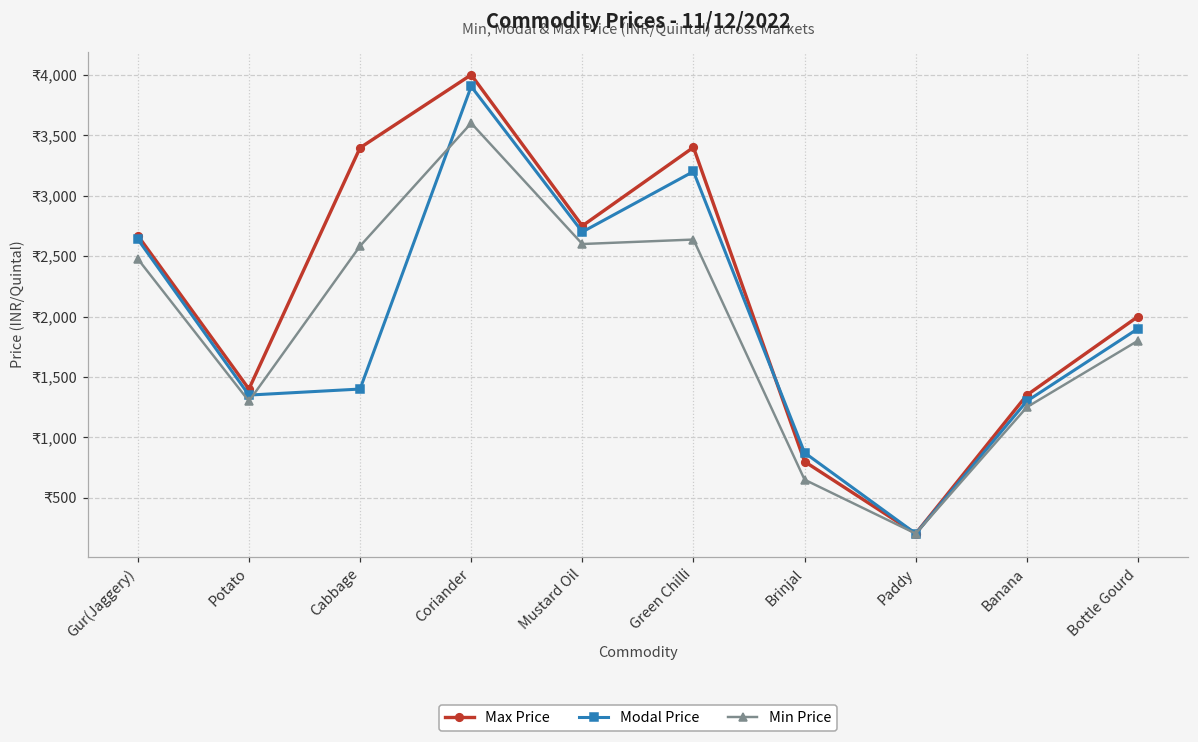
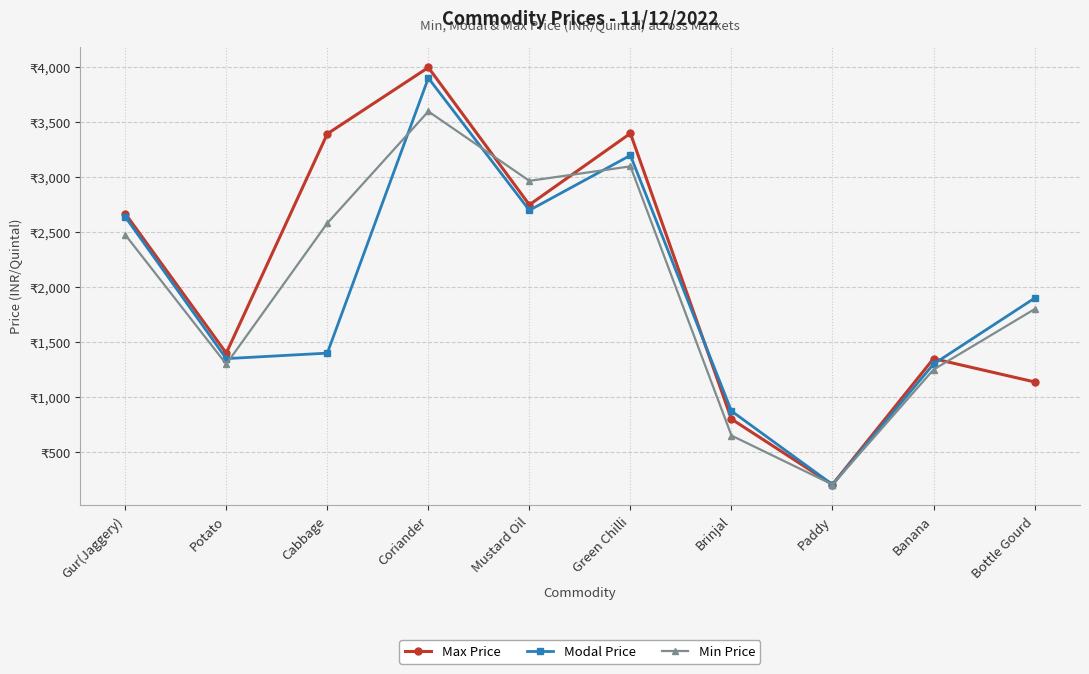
  {
    "Max Price": {
      "Gur(Jaggery)": "₹2,670",
      "Potato": "₹1,400",
      "Cabbage": "₹3,400",
      "Coriander": "₹4,000",
      "Mustard Oil": "₹2,750",
      "Green Chilli": "₹3,400",
      "Brinjal": "₹800",
      "Banana": "₹1,350",
-     "Bottle Gourd": "₹2,000"
+     "Bottle Gourd": "₹1,140"
    },
    "Modal Price": {
      "Gur(Jaggery)": "₹2,640",
      "Potato": "₹1,350",
      "Cabbage": "₹1,400",
      "Coriander": "₹3,900",
      "Mustard Oil": "₹2,700",
      "Green Chilli": "₹3,200",
      "Brinjal": "₹870",
      "Banana": "₹1,300",
      "Bottle Gourd": "₹1,900"
    },
    "Min Price": {
      "Gur(Jaggery)": "₹2,480",
      "Potato": "₹1,300",
      "Cabbage": "₹2,580",
      "Coriander": "₹3,600",
-     "Mustard Oil": "₹2,600",
-     "Green Chilli": "₹2,640",
+     "Mustard Oil": "₹2,970",
+     "Green Chilli": "₹3,100",
      "Brinjal": "₹650",
      "Banana": "₹1,250",
      "Bottle Gourd": "₹1,800"
    }
  }
